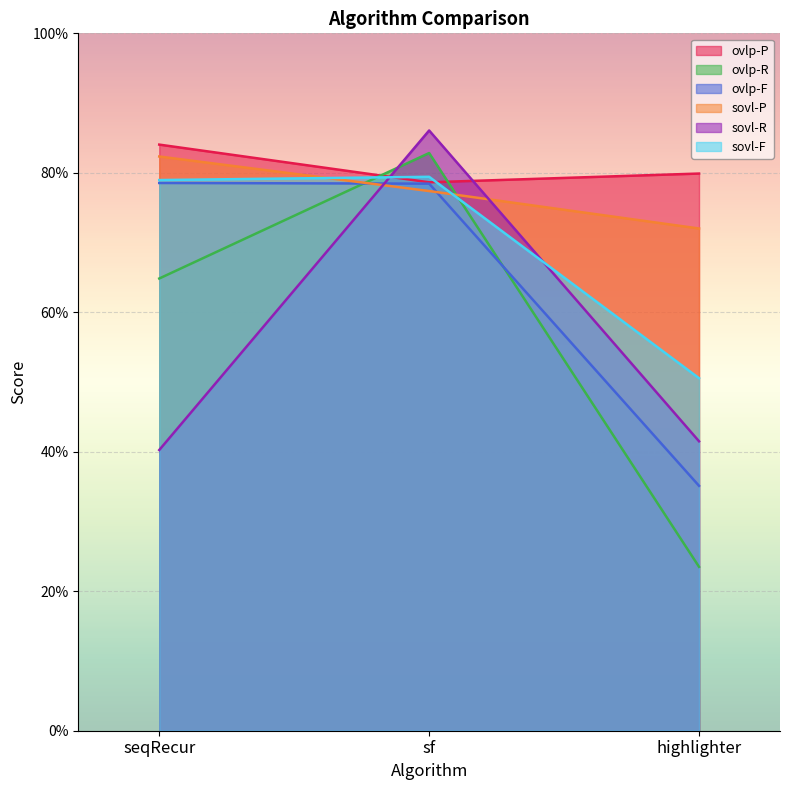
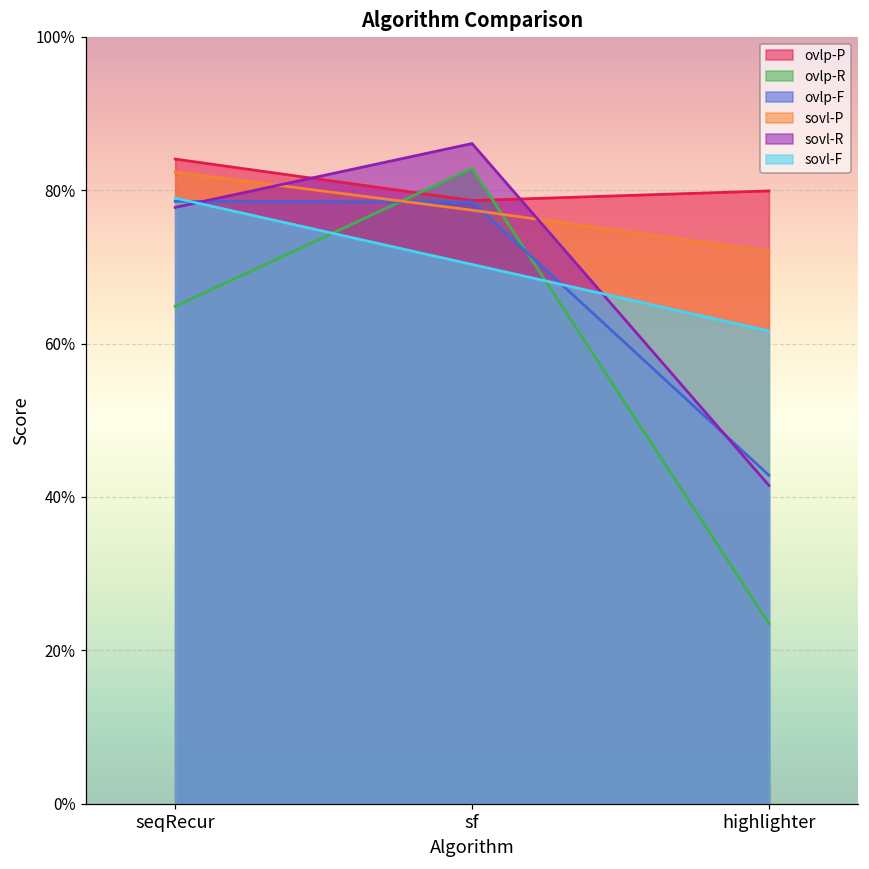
  {
    "ovlp-P": {
      "seqRecur": "84%",
      "highlighter": "80%"
    },
    "ovlp-R": {
      "seqRecur": "65%",
      "sf": "83%",
      "highlighter": "24%"
    },
    "ovlp-F": {
      "seqRecur": "79%",
-     "highlighter": "35%"
+     "highlighter": "43%"
    },
    "sovl-P": {
      "seqRecur": "82%",
      "sf": "77%",
      "highlighter": "72%"
    },
    "sovl-R": {
-     "seqRecur": "40%",
+     "seqRecur": "78%",
      "sf": "86%",
      "highlighter": "42%"
    },
    "sovl-F": {
      "seqRecur": "79%",
-     "sf": "79%",
-     "highlighter": "51%"
+     "sf": "70%",
+     "highlighter": "62%"
    }
  }
